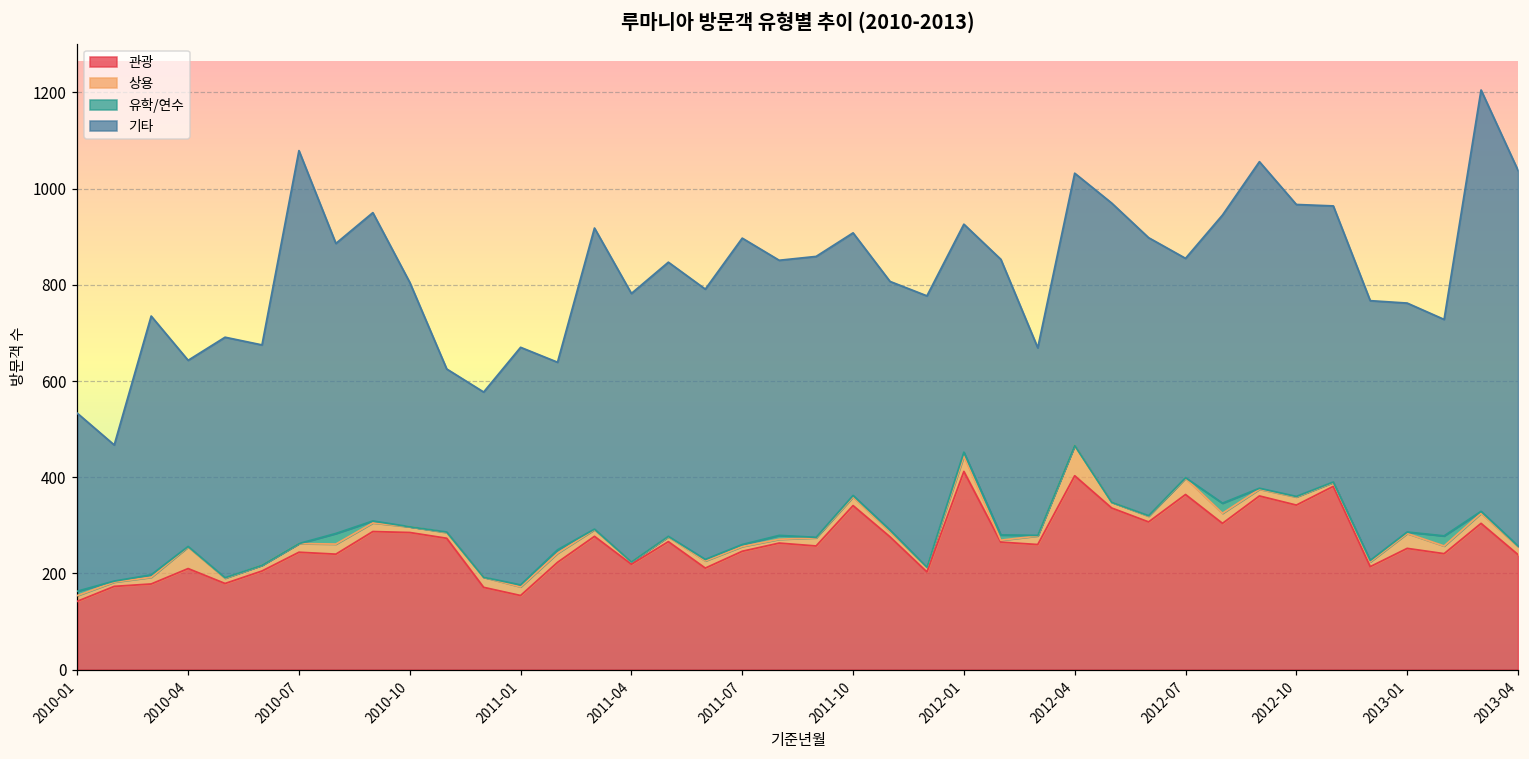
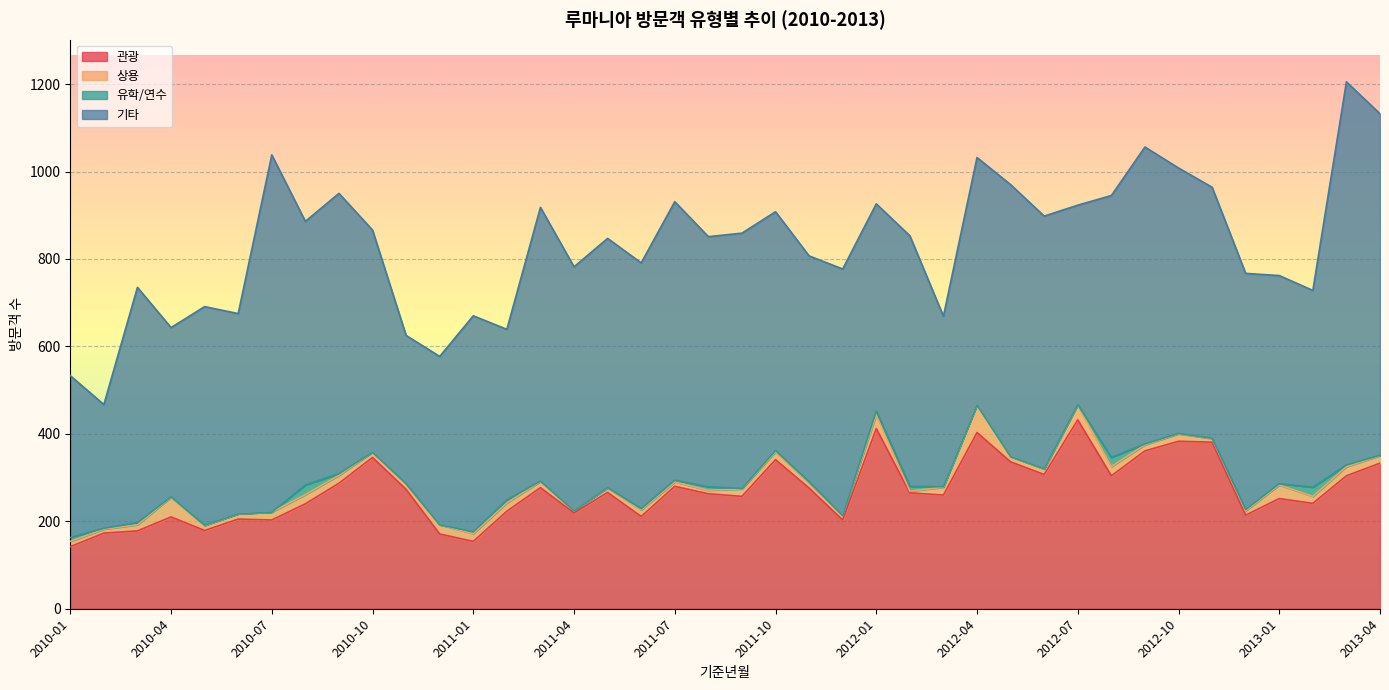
  {
    "관광": {
      "2010-01": 140,
      "2010-04": 210,
-     "2010-07": 240,
-     "2010-10": 290,
+     "2010-07": 200,
+     "2010-10": 350,
      "2011-01": 150,
-     "2011-07": 250,
+     "2011-07": 280,
      "2011-10": 340,
      "2012-01": 410,
      "2012-04": 400,
-     "2012-07": 360,
-     "2012-10": 340,
+     "2012-07": 430,
+     "2012-10": 380,
      "2013-01": 250,
-     "2013-04": 240
+     "2013-04": 330
    },
    "상용": {
      "2010-01": 10,
      "2012-01": 30
    }
  }
